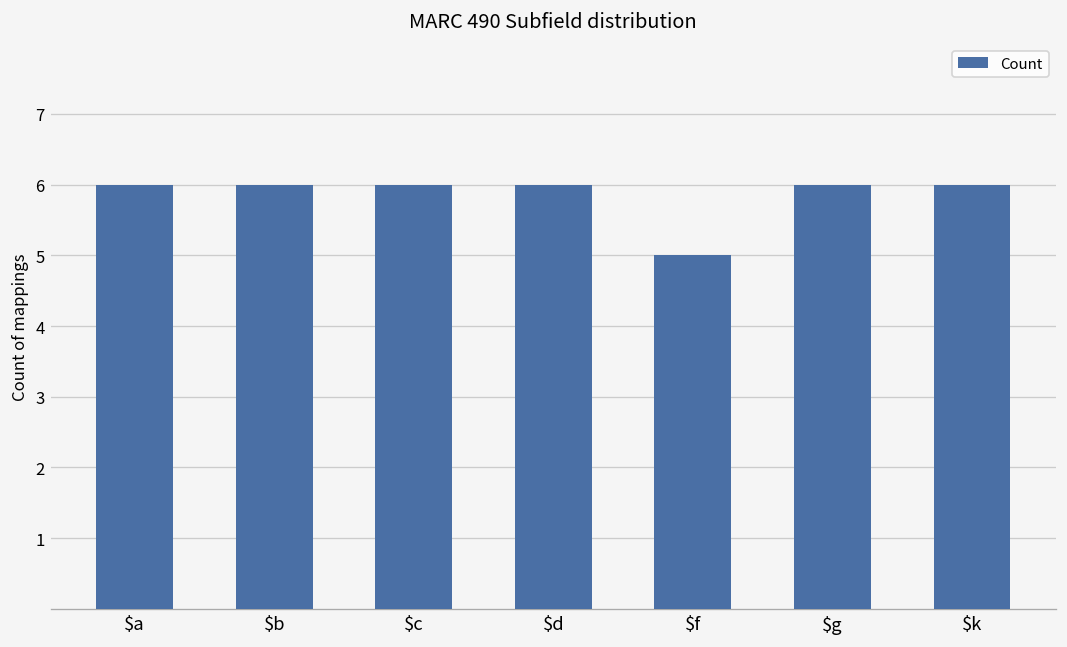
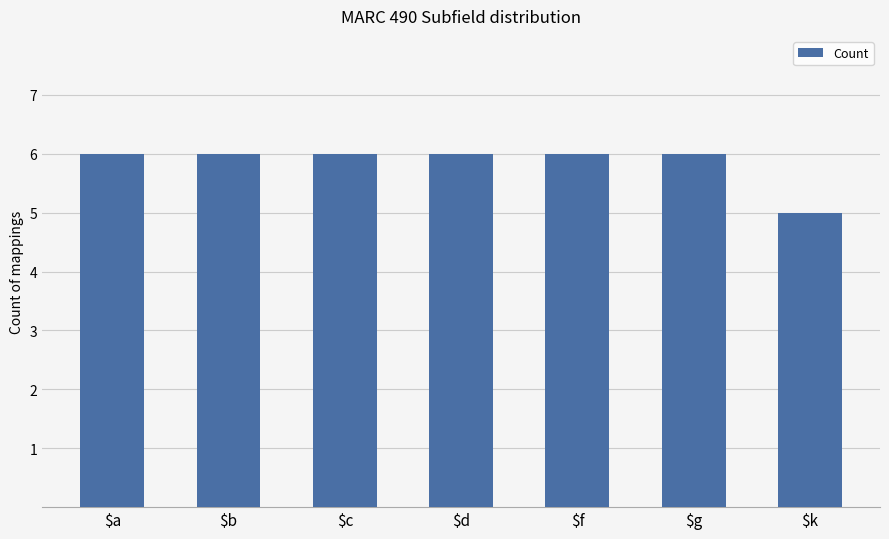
  {
    "$a": 6,
    "$b": 6,
    "$c": 6,
    "$d": 6,
-   "$f": 5,
+   "$f": 6,
    "$g": 6,
-   "$k": 6
+   "$k": 5
  }
